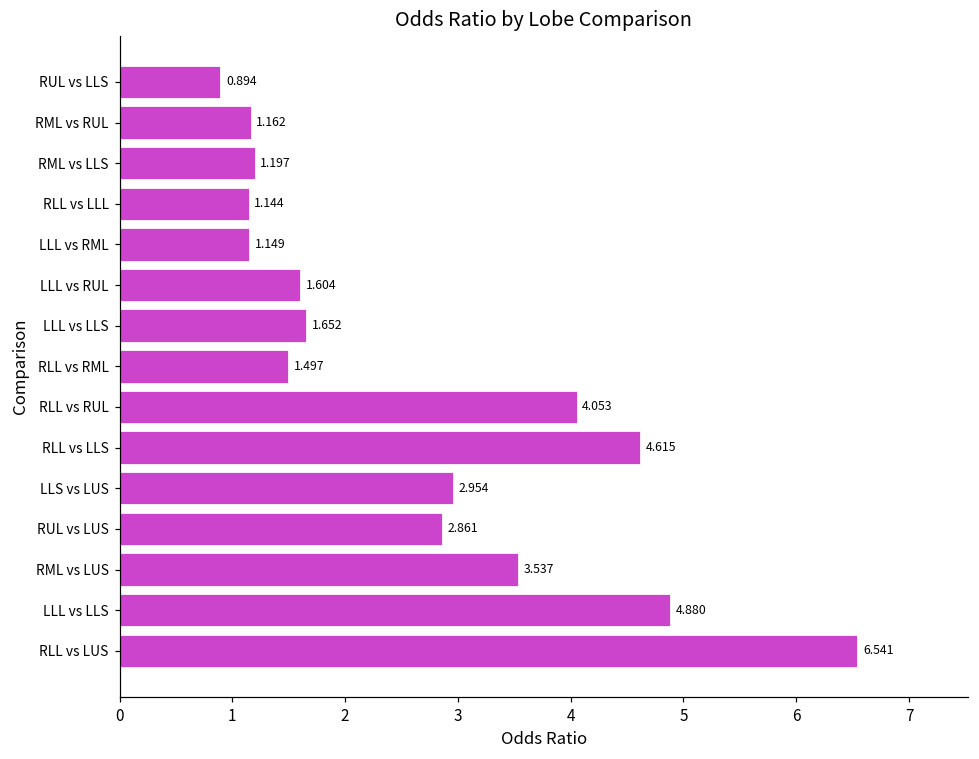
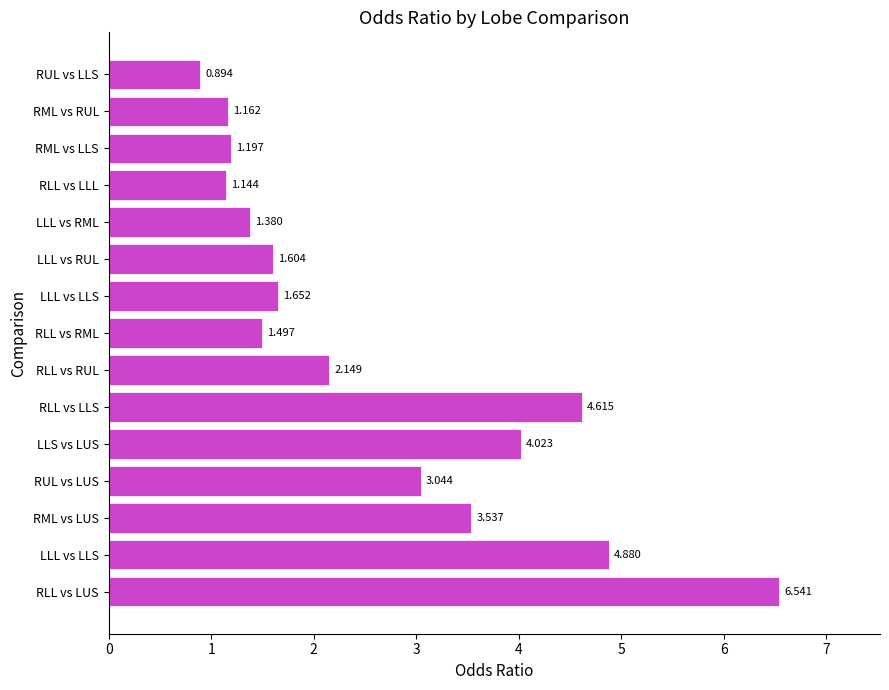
  {
    "RUL vs LLS": 0.894,
    "RML vs RUL": 1.162,
    "RML vs LLS": 1.197,
    "RLL vs LLL": 1.144,
-   "LLL vs RML": 1.149,
+   "LLL vs RML": 1.380,
    "LLL vs RUL": 1.604,
    "RLL vs RML": 1.497,
-   "RLL vs RUL": 4.053,
+   "RLL vs RUL": 2.149,
    "RLL vs LLS": 4.615,
-   "LLS vs LUS": 2.954,
-   "RUL vs LUS": 2.861,
+   "LLS vs LUS": 4.023,
+   "RUL vs LUS": 3.044,
    "RML vs LUS": 3.537,
    "RLL vs LUS": 6.541
  }
